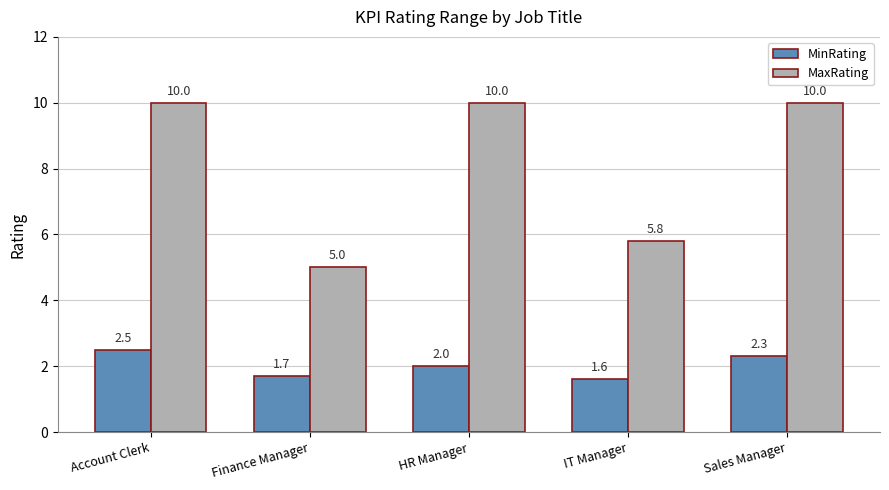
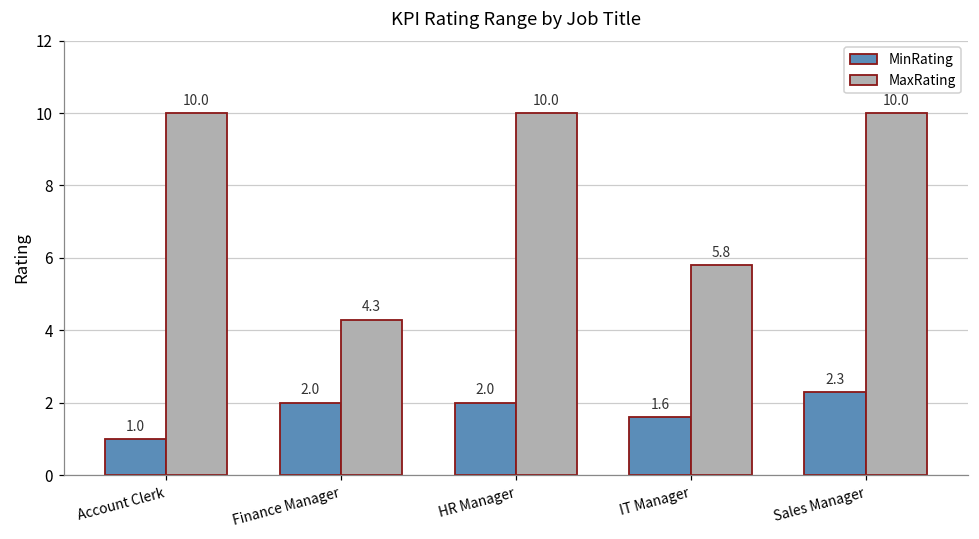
  {
    "MinRating": {
-     "Account Clerk": 2.5,
-     "Finance Manager": 1.7,
+     "Account Clerk": 1.0,
+     "Finance Manager": 2.0,
      "HR Manager": 2.0,
      "IT Manager": 1.6,
      "Sales Manager": 2.3
    },
    "MaxRating": {
      "Account Clerk": 10.0,
-     "Finance Manager": 5.0,
+     "Finance Manager": 4.3,
      "HR Manager": 10.0,
      "IT Manager": 5.8
    }
  }
